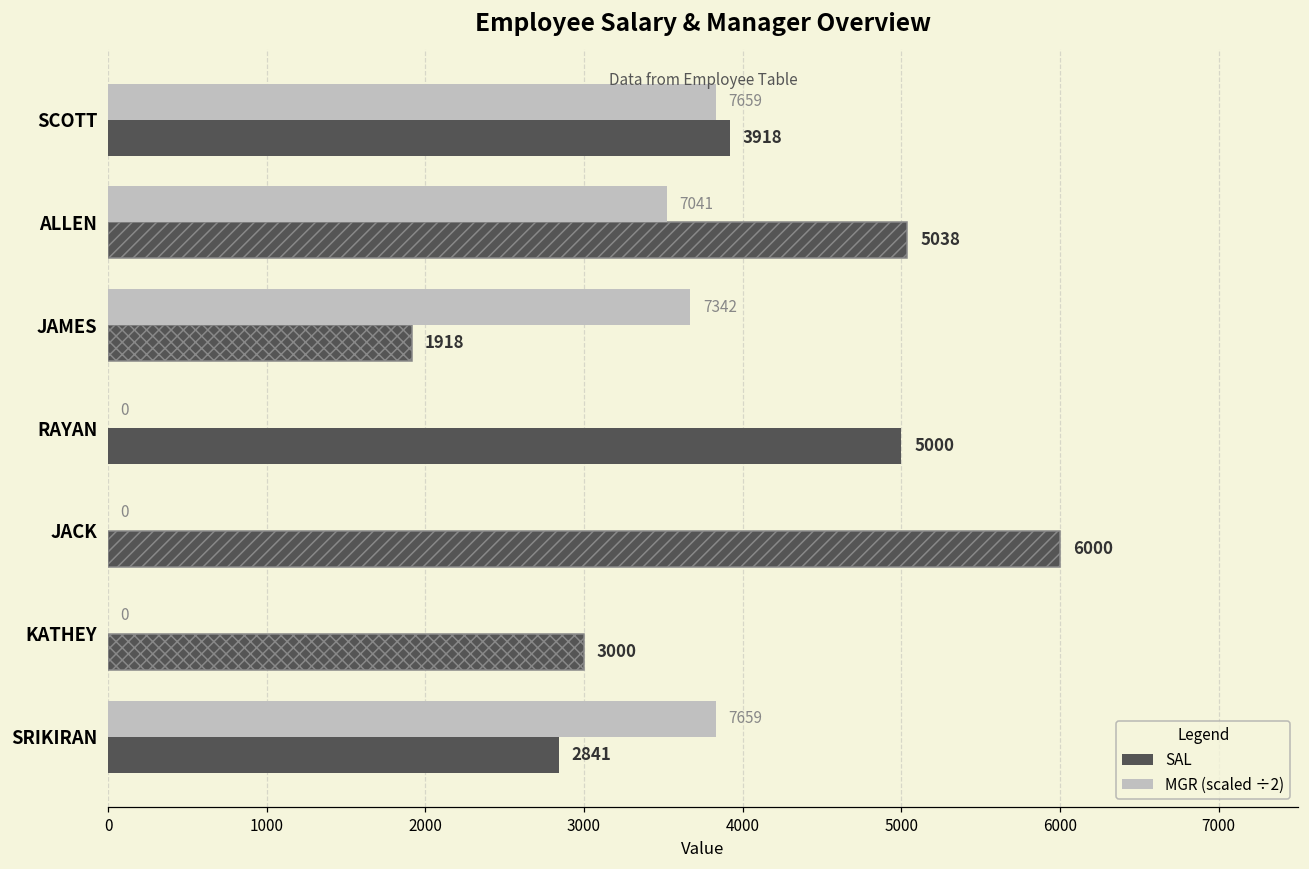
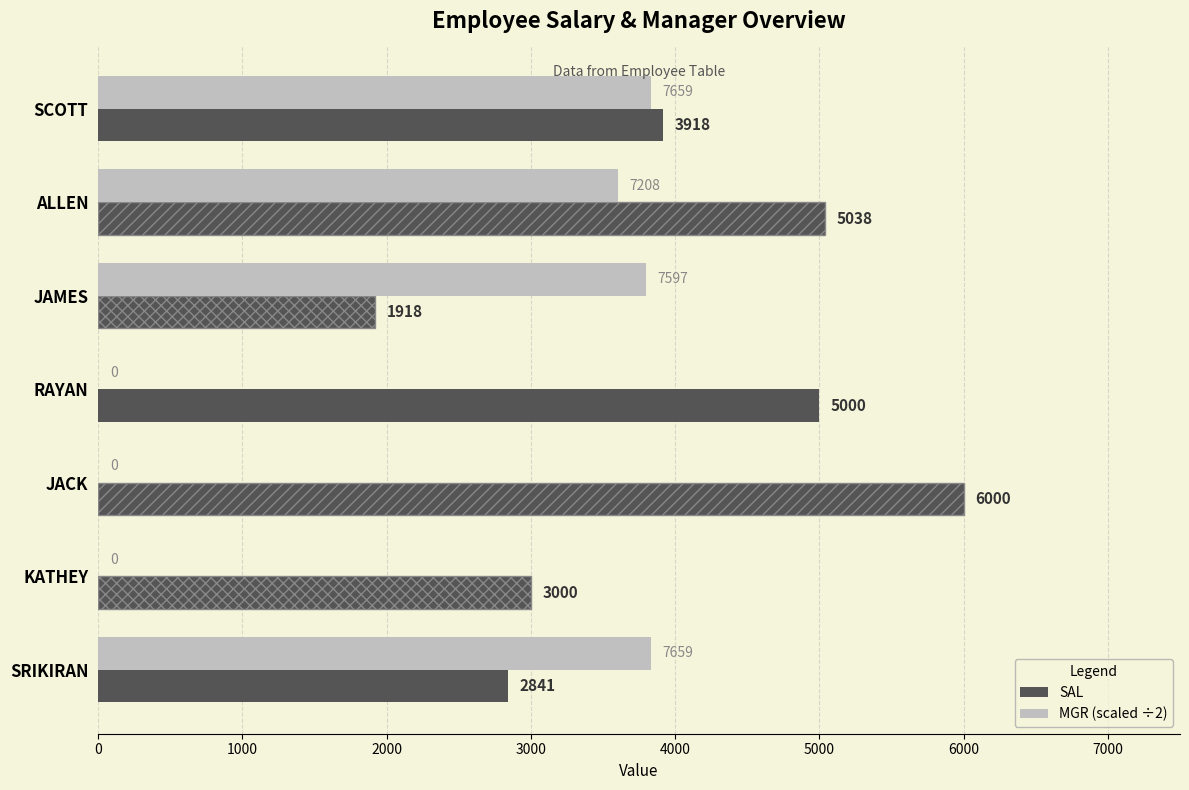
  {
    "SAL": {
      "JAMES": 1918,
      "RAYAN": 5000,
      "JACK": 6000,
      "KATHEY": 3000
    },
    "MGR (scaled ÷2)": {
-     "ALLEN": 7041,
-     "JAMES": 7342,
+     "ALLEN": 7208,
+     "JAMES": 7597,
      "RAYAN": 0,
      "JACK": 0,
      "KATHEY": 0
    }
  }
